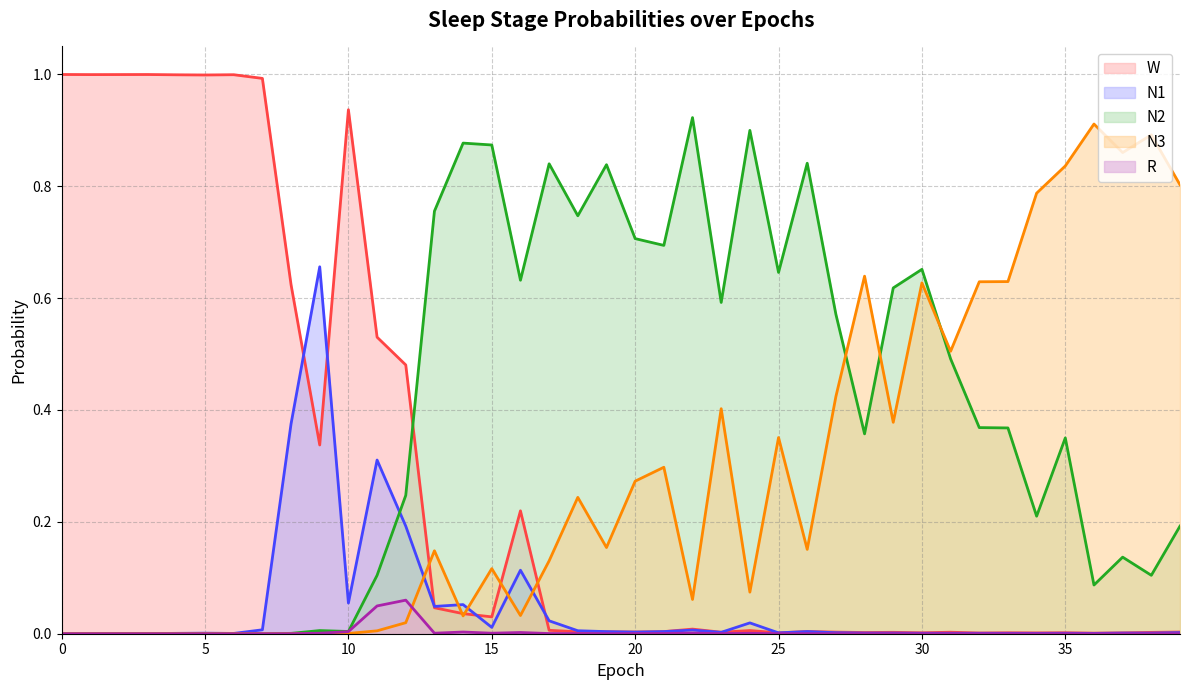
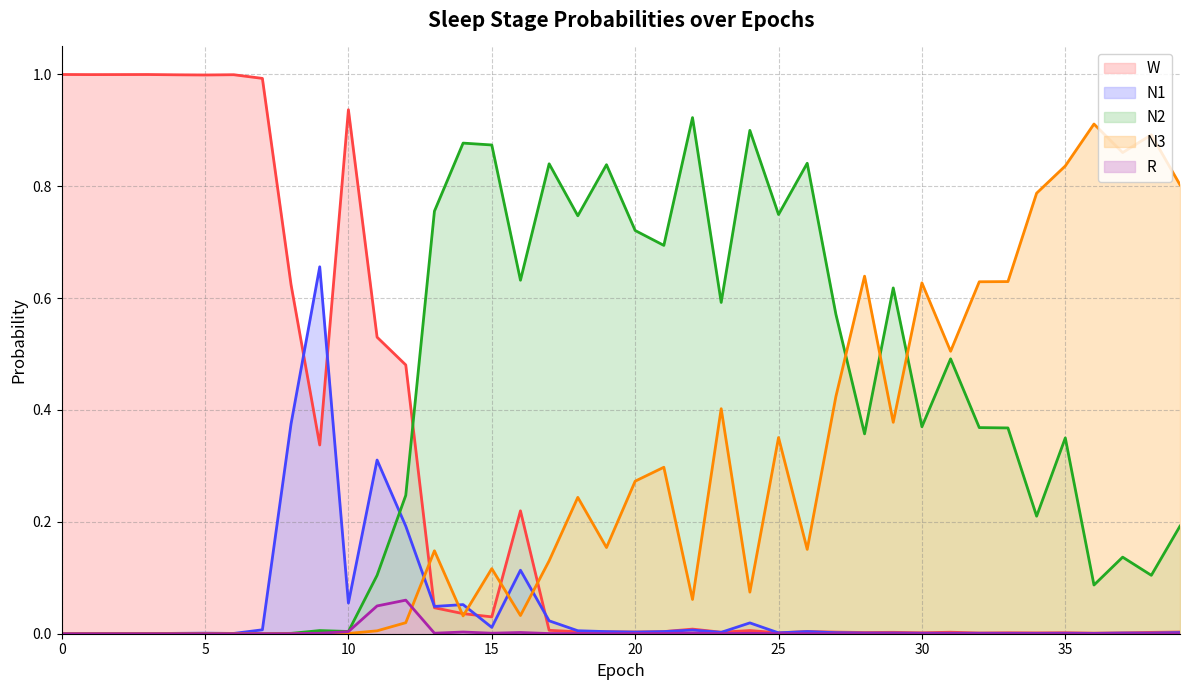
  {
    "N2": {
      "15": 0.87,
-     "20": 0.71,
-     "25": 0.65,
-     "30": 0.65,
+     "20": 0.72,
+     "25": 0.75,
+     "30": 0.37,
      "35": 0.35
    }
  }
